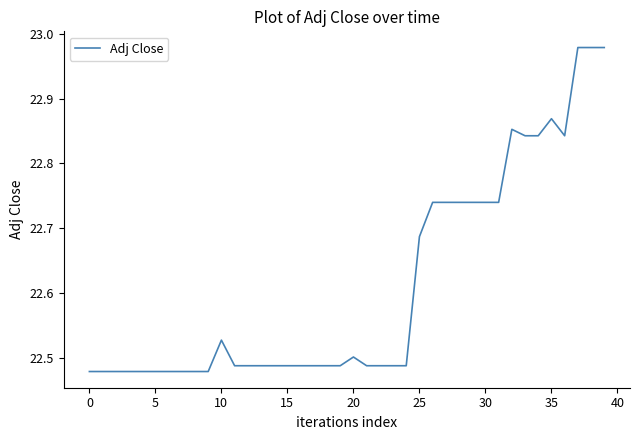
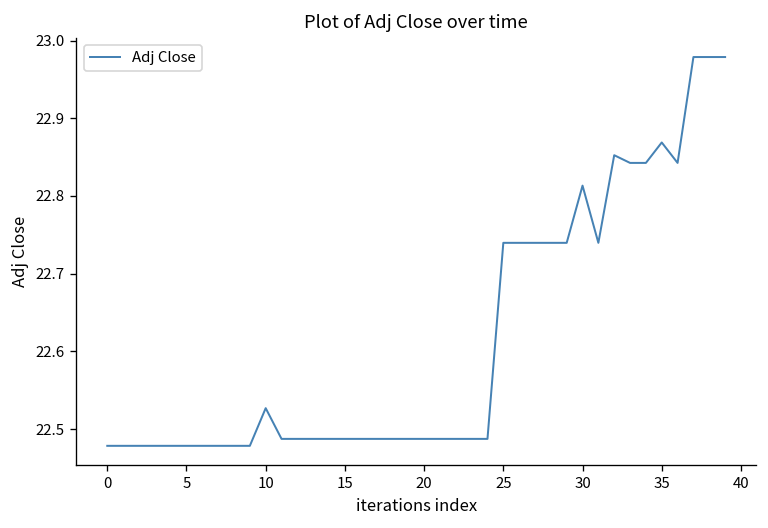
  {
    "0": 22.48,
    "5": 22.48,
    "10": 22.53,
    "15": 22.49,
-   "20": 22.50,
-   "25": 22.69,
-   "30": 22.74,
+   "20": 22.49,
+   "25": 22.74,
+   "30": 22.81,
    "35": 22.87
  }
